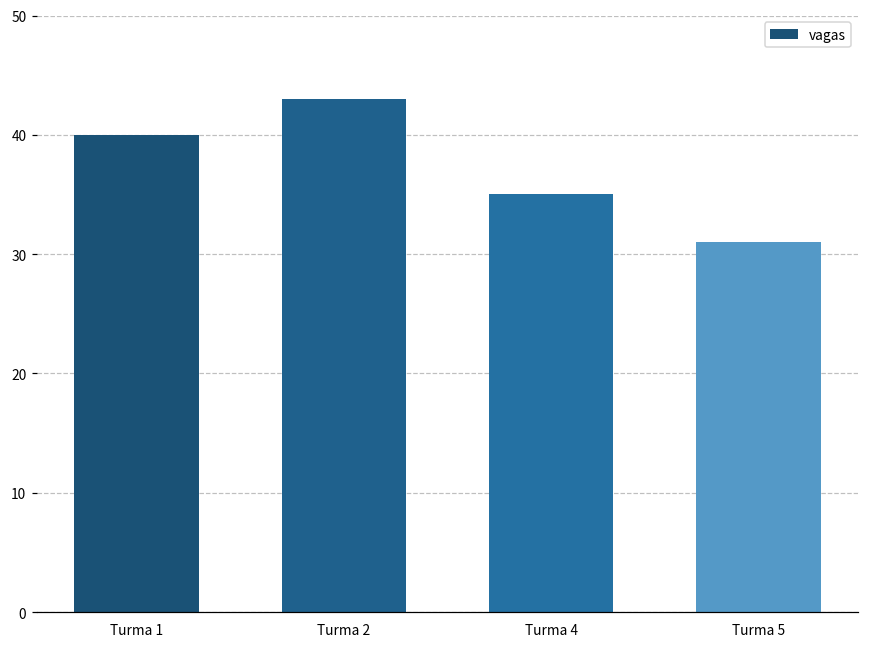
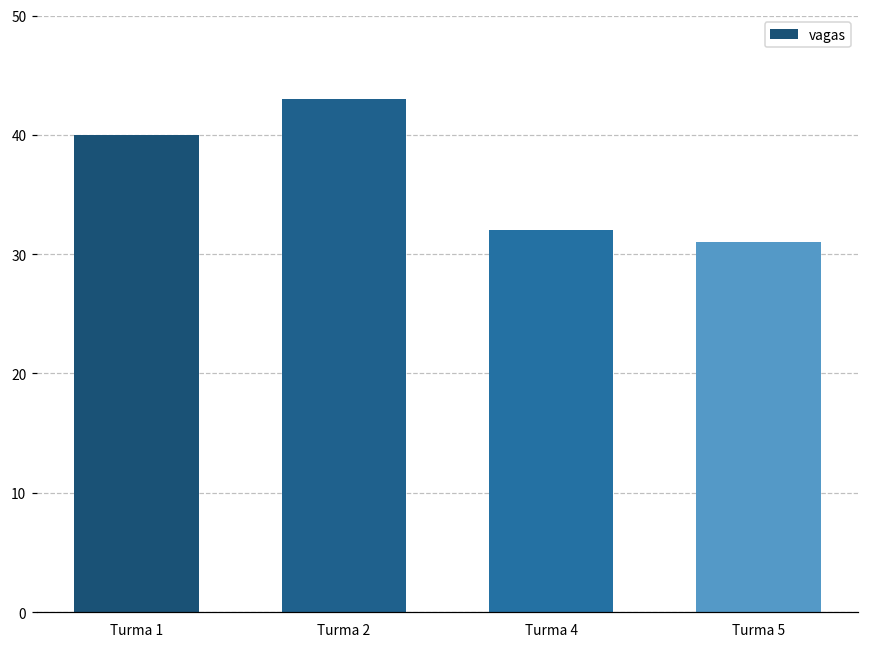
  {
    "Turma 1": 40,
    "Turma 2": 43,
-   "Turma 4": 35,
+   "Turma 4": 32,
    "Turma 5": 31
  }
